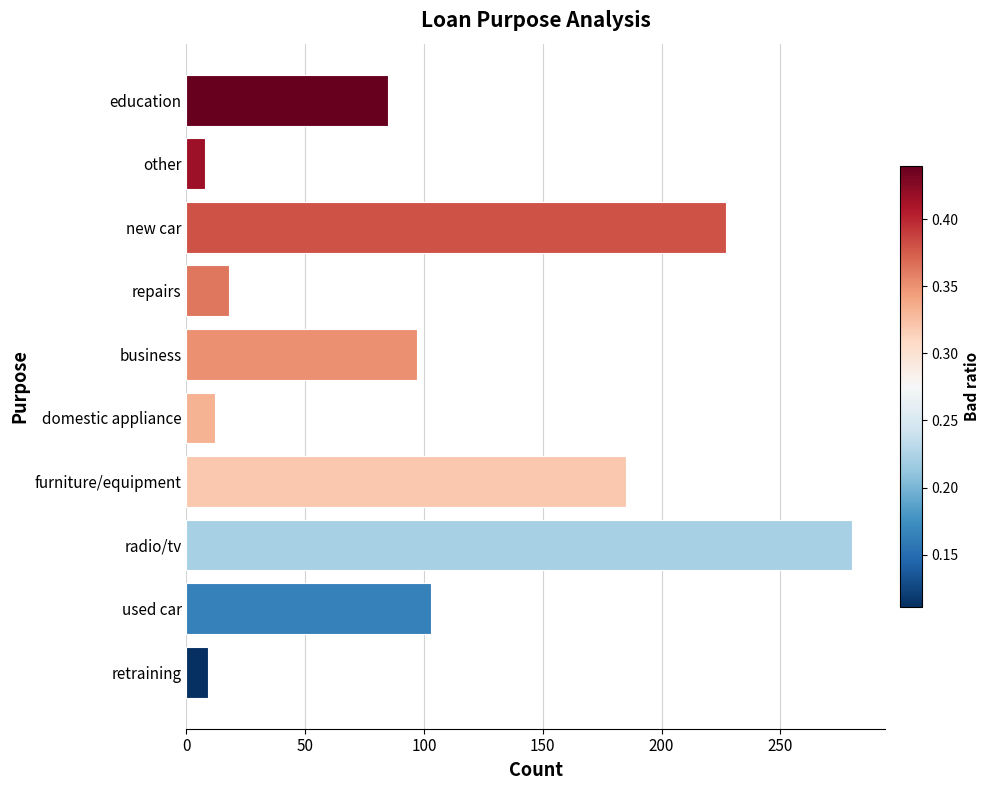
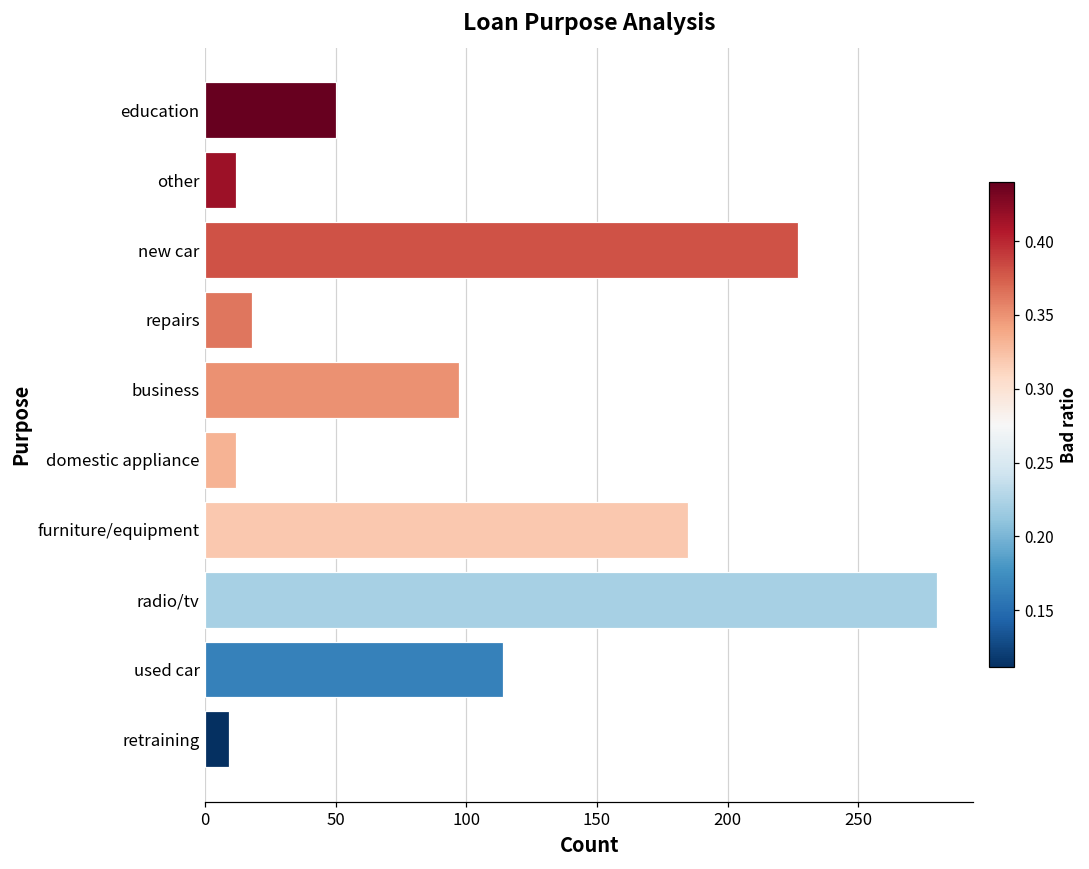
  {
-   "education": 85,
-   "other": 8,
+   "education": 50,
+   "other": 12,
    "new car": 227,
    "repairs": 18,
    "business": 97,
    "domestic appliance": 12,
    "furniture/equipment": 185,
    "radio/tv": 280,
-   "used car": 103,
+   "used car": 114,
    "retraining": 9
  }
